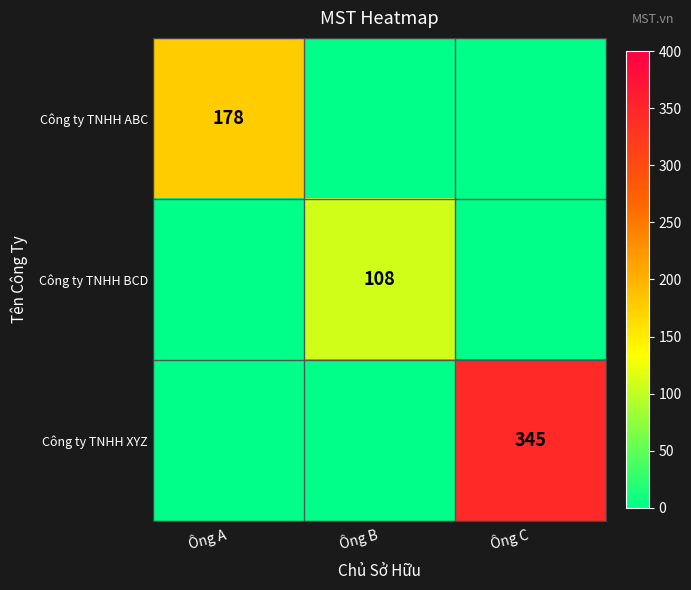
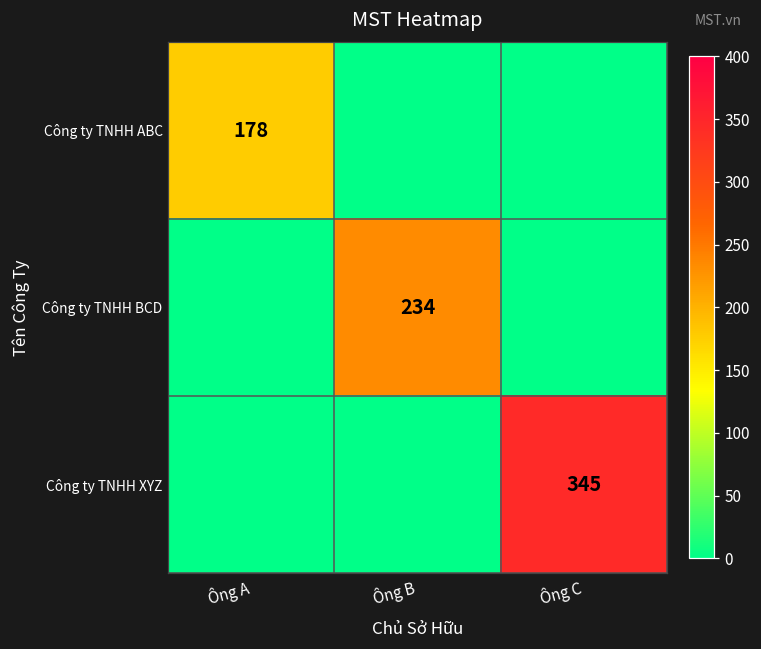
  {
    "Công ty TNHH ABC": {
      "Ông A": 178
    },
    "Công ty TNHH BCD": {
-     "Ông B": 108
+     "Ông B": 234
    },
    "Công ty TNHH XYZ": {
      "Ông C": 345
    }
  }
